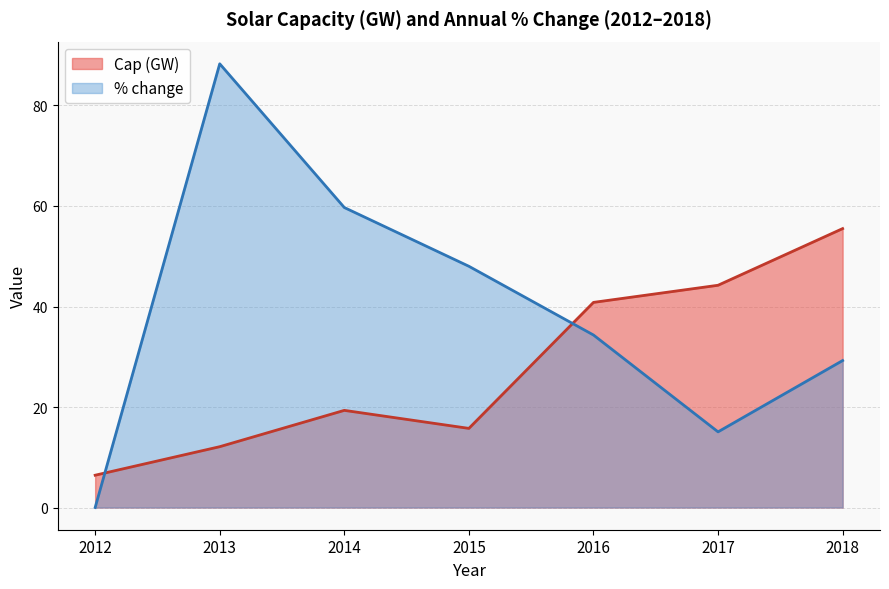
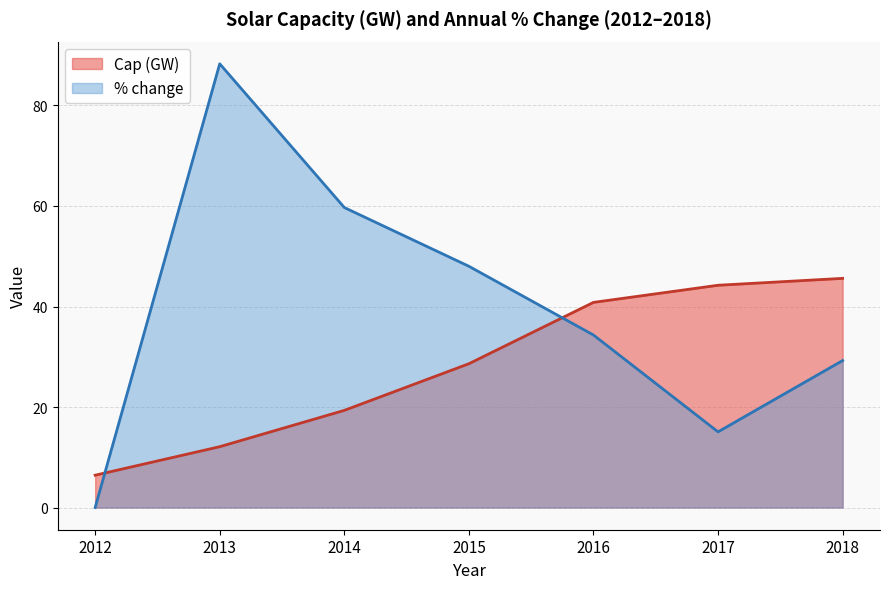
  {
    "Cap (GW)": {
      "2012": 6,
      "2013": 12,
      "2014": 19,
-     "2015": 16,
+     "2015": 29,
      "2016": 41,
      "2017": 44,
-     "2018": 56
+     "2018": 46
    },
    "% change": {
      "2012": 0,
      "2013": 88,
      "2014": 60,
      "2015": 48,
      "2016": 34,
      "2017": 15,
      "2018": 29
    }
  }
